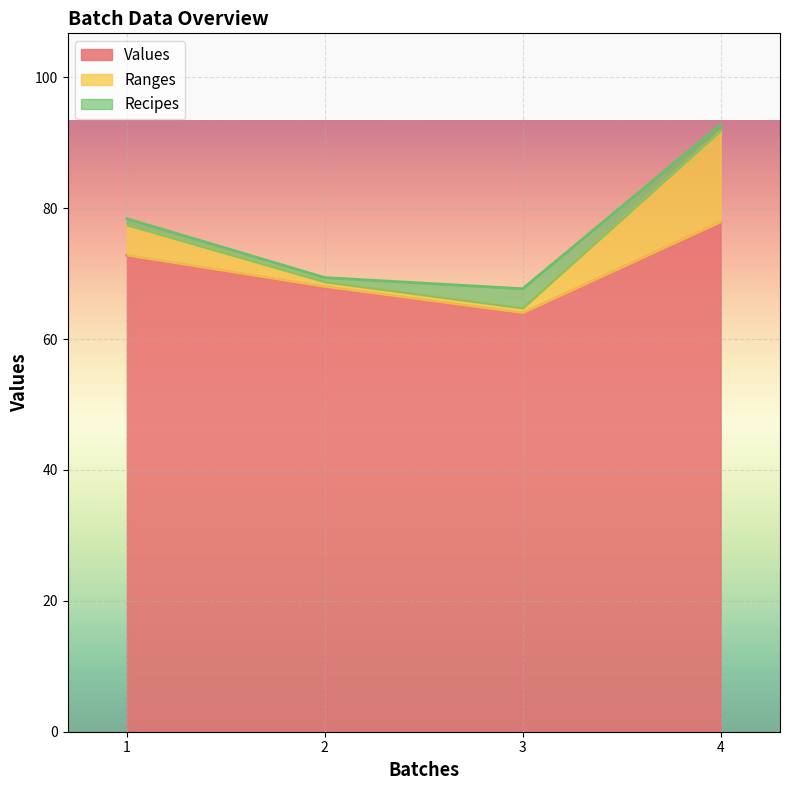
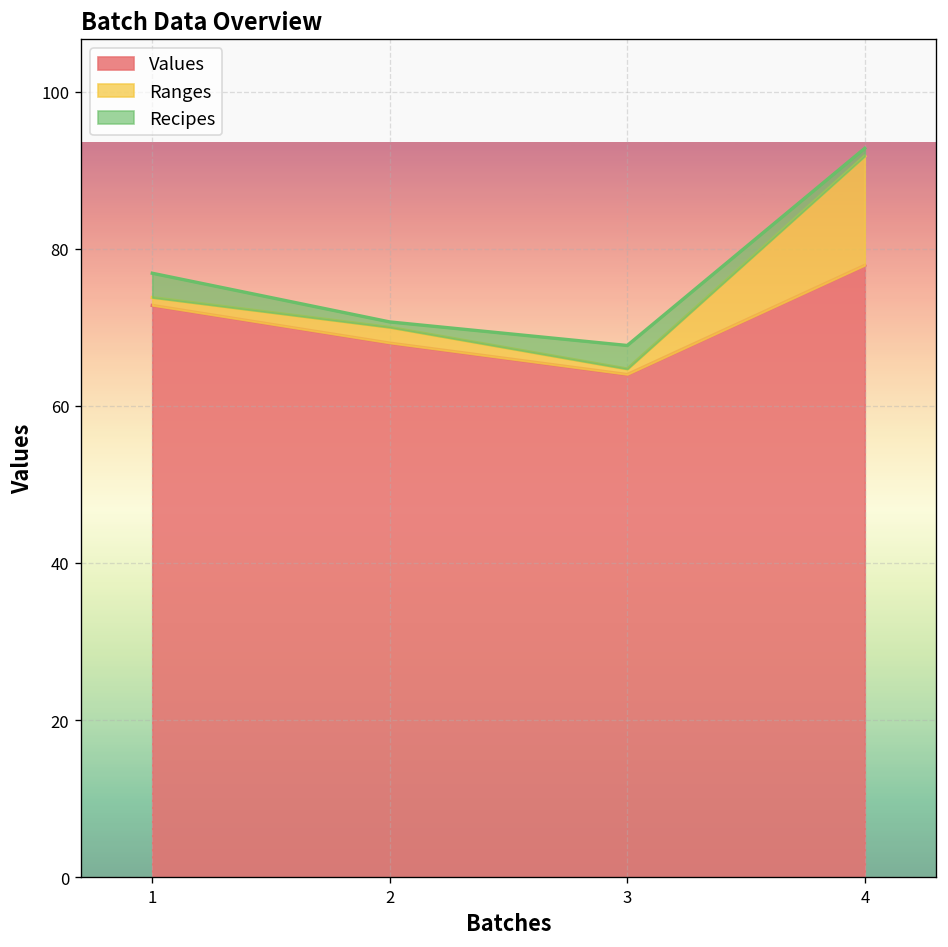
  {
    "Values": {
      "1": 73,
      "2": 68,
      "3": 64,
      "4": 78
    },
    "Ranges": {
-     "1": 5,
-     "2": 1,
+     "1": 1,
+     "2": 2,
      "3": 1,
      "4": 14
    },
    "Recipes": {
-     "1": 1,
+     "1": 3,
      "2": 1,
      "3": 3,
      "4": 1
    }
  }
